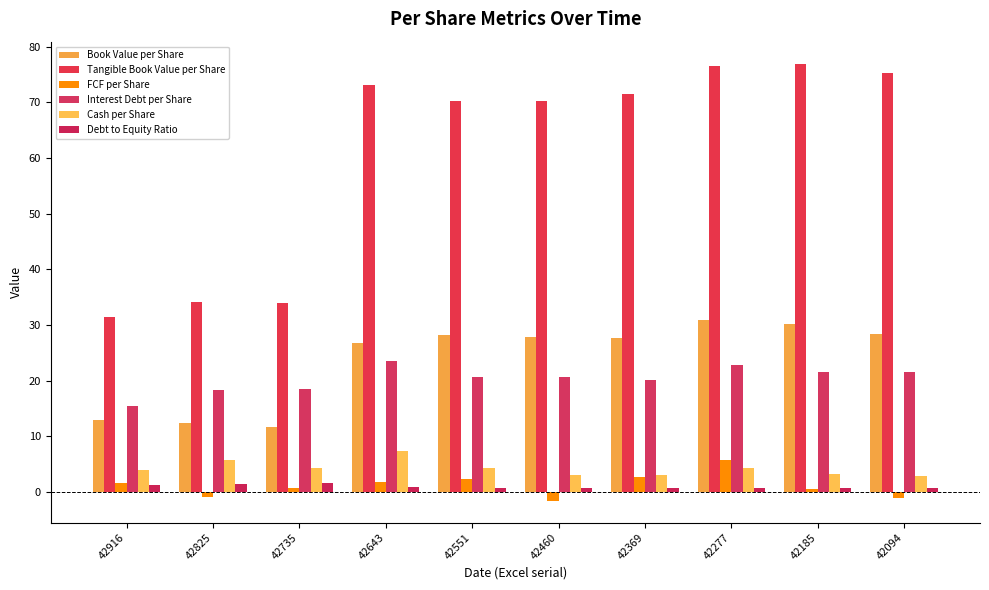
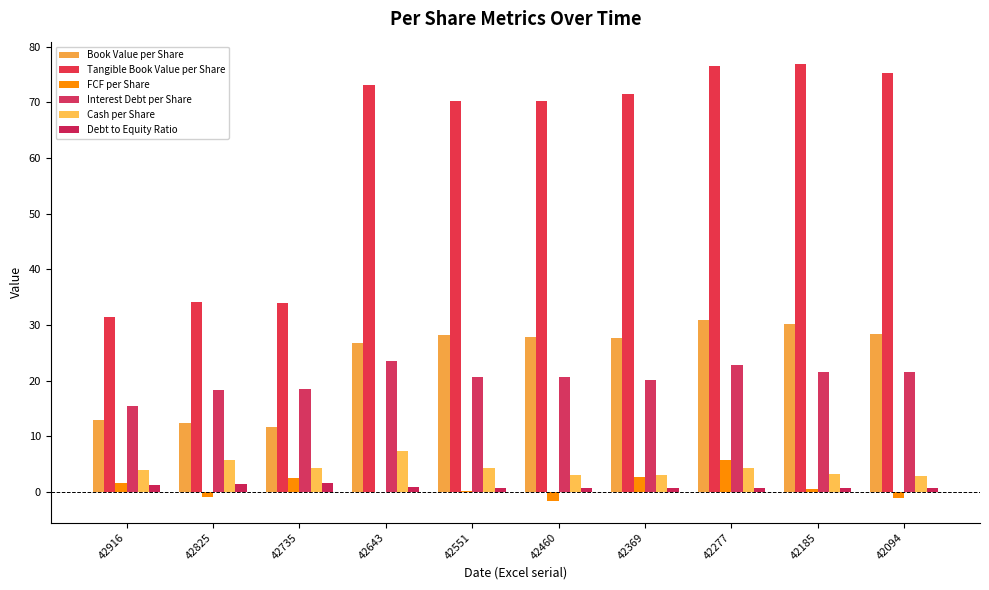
  {
    "FCF per Share": {
      "42916": 2,
      "42825": -1,
-     "42735": 1,
-     "42643": 2,
-     "42551": 2,
+     "42735": 3,
+     "42643": 0,
+     "42551": 0,
      "42460": -2,
      "42369": 3,
      "42277": 6,
      "42185": 1,
      "42094": -1
    }
  }
